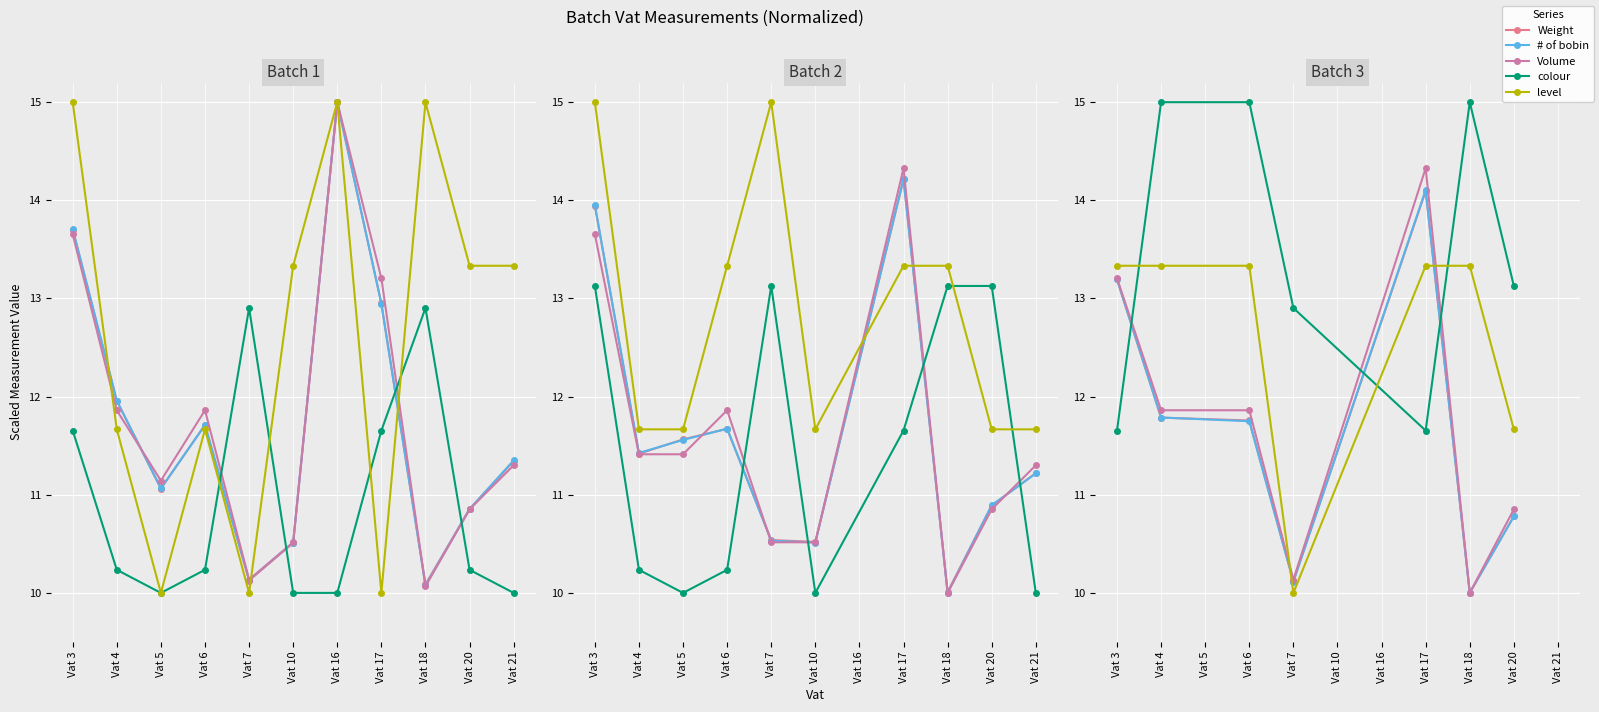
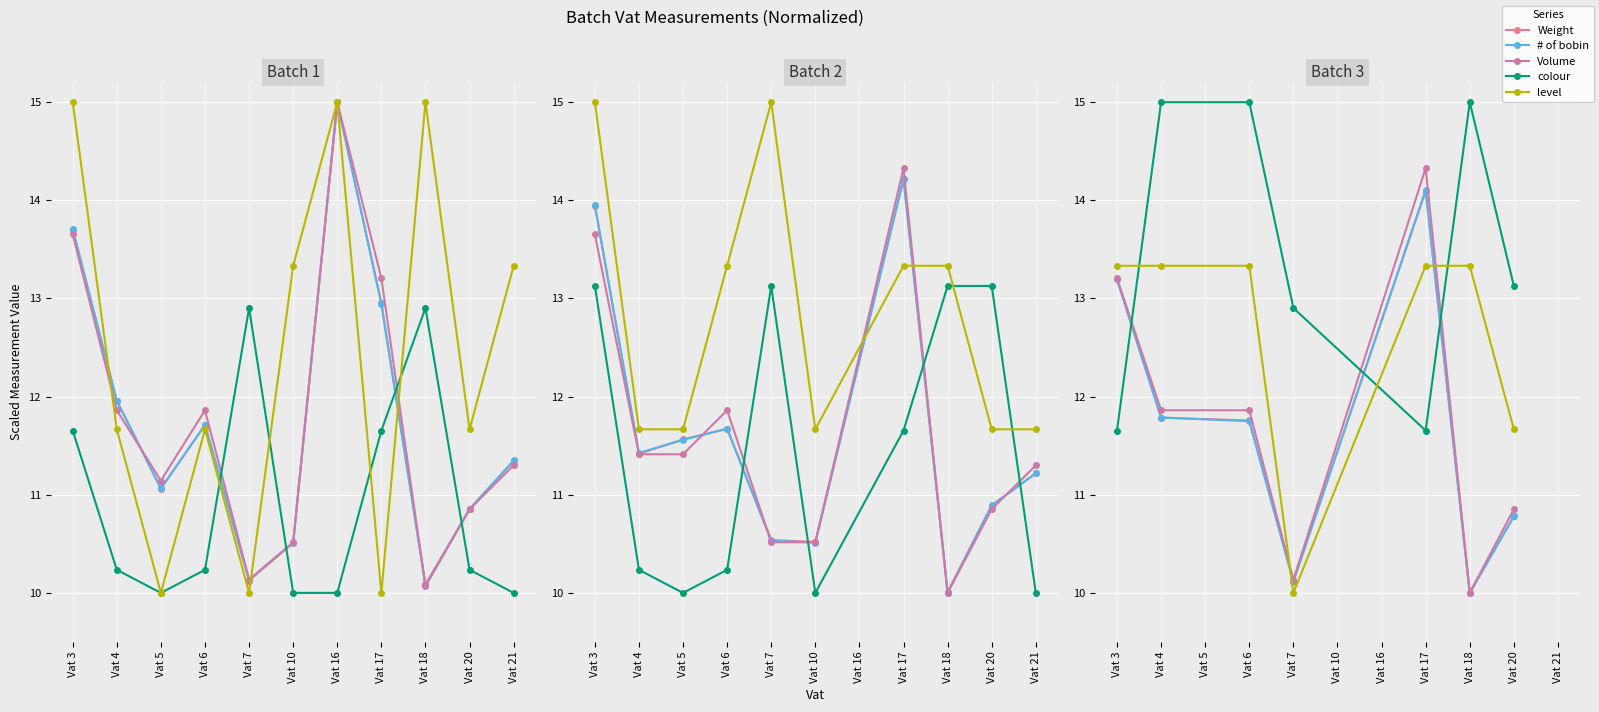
  {
    "Batch 1": {
      "colour": {
        "Vat 3": 11.7,
        "Vat 4": 10.2,
        "Vat 6": 10.2,
        "Vat 7": 12.9,
        "Vat 10": 10.0,
        "Vat 16": 10.0,
        "Vat 17": 11.7,
        "Vat 18": 12.9,
        "Vat 20": 10.2,
        "Vat 21": 10.0
      },
      "level": {
        "Vat 3": 15.0,
        "Vat 4": 11.7,
        "Vat 6": 11.7,
        "Vat 7": 10.0,
        "Vat 10": 13.3,
        "Vat 17": 10.0,
        "Vat 18": 15.0,
-       "Vat 20": 13.3,
+       "Vat 20": 11.7,
        "Vat 21": 13.3
      }
    },
    "Batch 2": {
      "colour": {
        "Vat 3": 13.1,
        "Vat 4": 10.2,
        "Vat 5": 10.0,
        "Vat 6": 10.2,
        "Vat 7": 13.1,
        "Vat 10": 10.0,
        "Vat 17": 11.7,
        "Vat 18": 13.1,
        "Vat 20": 13.1,
        "Vat 21": 10.0
      },
      "level": {
        "Vat 3": 15.0,
        "Vat 4": 11.7,
        "Vat 5": 11.7,
        "Vat 6": 13.3,
        "Vat 7": 15.0,
        "Vat 10": 11.7,
        "Vat 17": 13.3,
        "Vat 18": 13.3,
        "Vat 20": 11.7,
        "Vat 21": 11.7
      }
    },
    "Batch 3": {
      "colour": {
        "Vat 3": 11.7,
        "Vat 4": 15.0,
        "Vat 6": 15.0,
        "Vat 7": 12.9,
        "Vat 17": 11.7,
        "Vat 18": 15.0,
        "Vat 20": 13.1
      },
      "level": {
        "Vat 3": 13.3,
        "Vat 4": 13.3,
        "Vat 6": 13.3,
        "Vat 7": 10.0,
        "Vat 17": 13.3,
        "Vat 18": 13.3,
        "Vat 20": 11.7
      }
    }
  }
